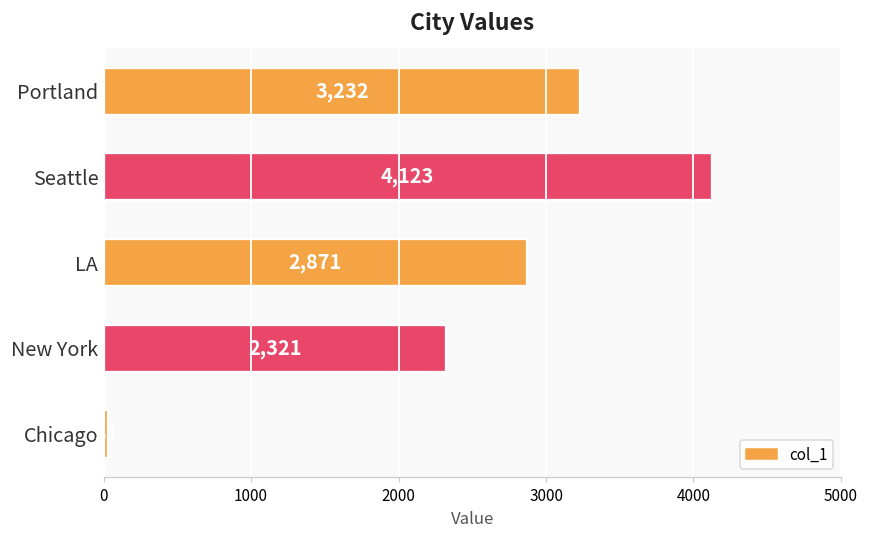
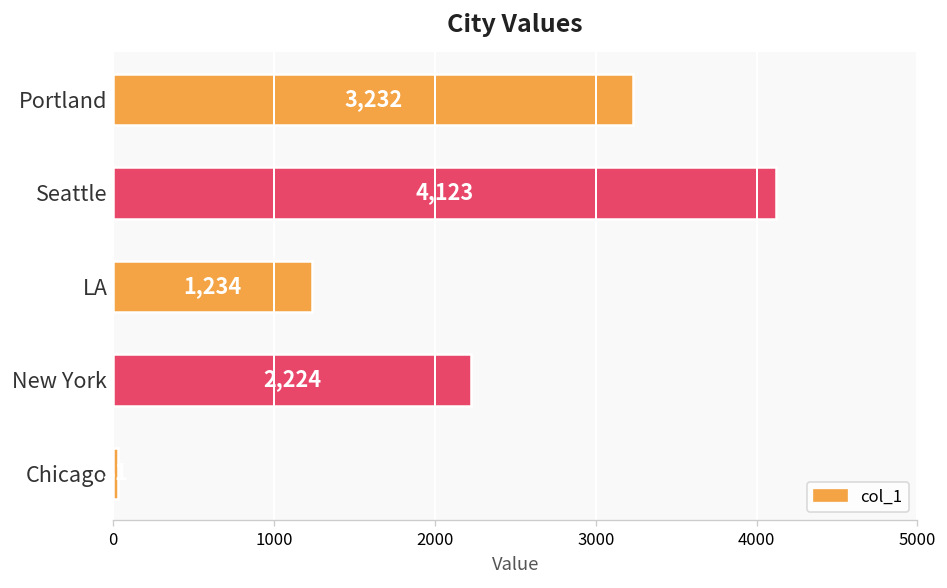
  {
    "Portland": "3,232",
    "Seattle": "4,123",
-   "LA": "2,871",
-   "New York": "2,321"
+   "LA": "1,234",
+   "New York": "2,224"
  }
